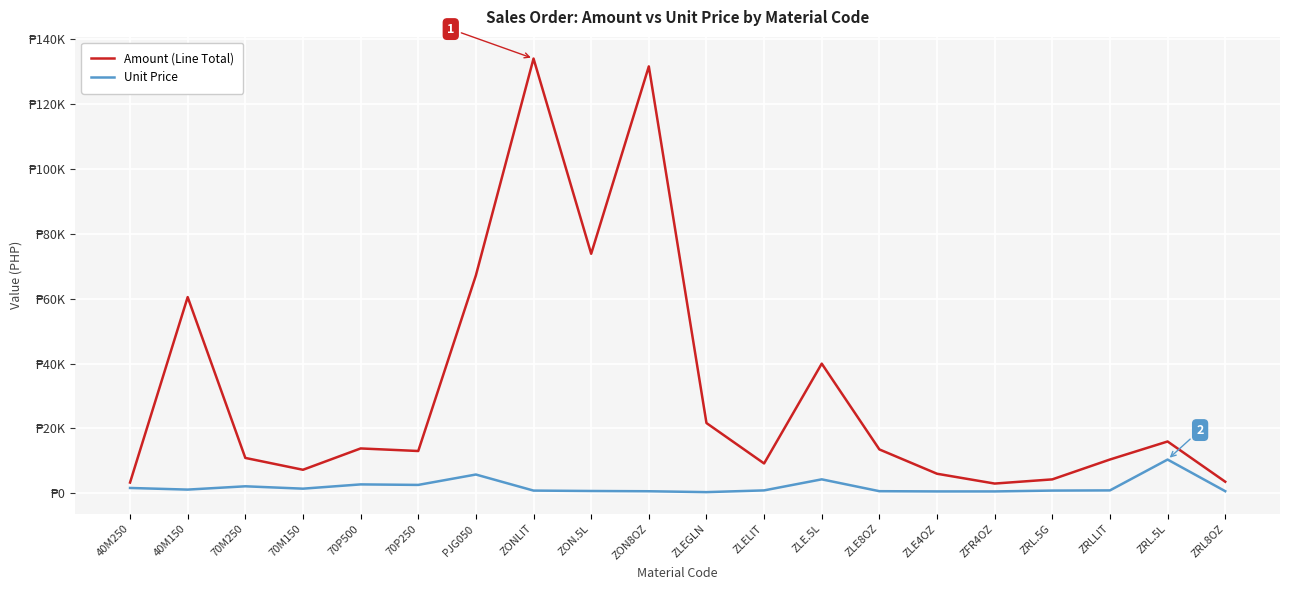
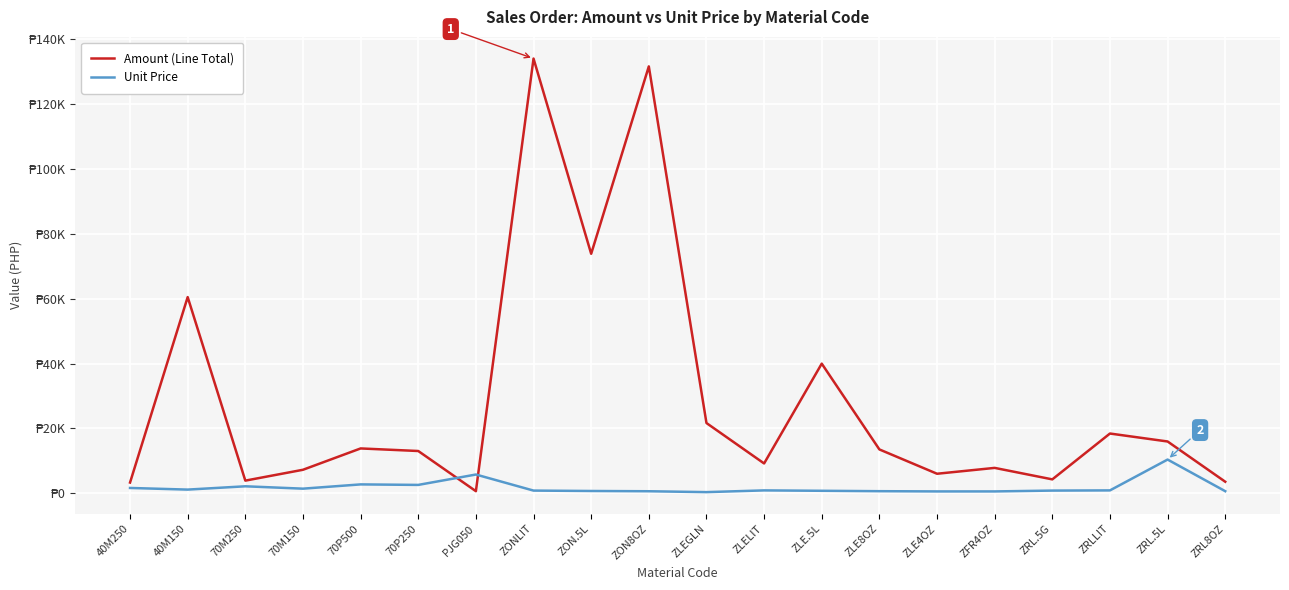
  {
    "Amount (Line Total)": {
      "40M250": "₱3000",
      "40M150": "₱60000",
-     "70M250": "₱11000",
+     "70M250": "₱4000",
      "70M150": "₱7000",
      "70P500": "₱14000",
      "70P250": "₱13000",
-     "PJG050": "₱67000",
+     "PJG050": "₱1000",
      "ZONLIT": "₱134000",
      "ZON.5L": "₱74000",
      "ZON8OZ": "₱131000",
      "ZLEGLN": "₱22000",
      "ZLELIT": "₱9000",
      "ZLE.5L": "₱40000",
      "ZLE8OZ": "₱14000",
      "ZLE4OZ": "₱6000",
-     "ZFR4OZ": "₱3000",
+     "ZFR4OZ": "₱8000",
      "ZRL.5G": "₱4000",
-     "ZRLLIT": "₱10000",
+     "ZRLLIT": "₱18000",
      "ZRL.5L": "₱16000",
      "ZRL8OZ": "₱4000"
    },
    "Unit Price": {
      "40M250": "₱2000",
      "40M150": "₱1000",
      "70M250": "₱2000",
      "70M150": "₱1000",
      "70P500": "₱3000",
      "70P250": "₱3000",
      "PJG050": "₱6000",
      "ZONLIT": "₱1000",
      "ZON.5L": "₱1000",
      "ZON8OZ": "₱1000",
      "ZLEGLN": "₱0",
      "ZLELIT": "₱1000",
-     "ZLE.5L": "₱4000",
+     "ZLE.5L": "₱1000",
      "ZLE8OZ": "₱1000",
      "ZLE4OZ": "₱1000",
      "ZFR4OZ": "₱1000",
      "ZRL.5G": "₱1000",
      "ZRLLIT": "₱1000",
      "ZRL.5L": "₱10000",
      "ZRL8OZ": "₱1000"
    }
  }
